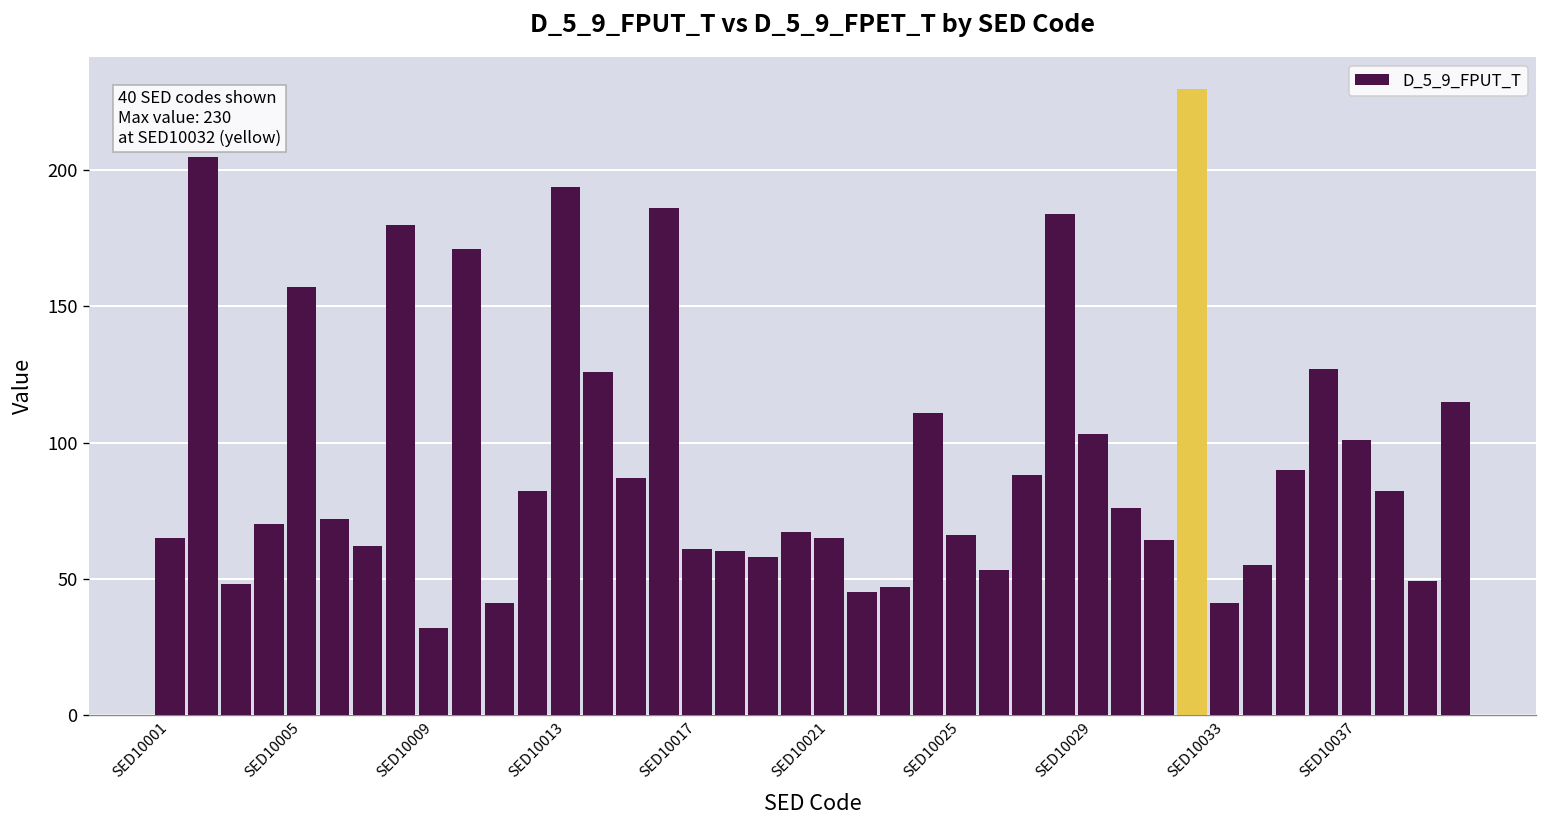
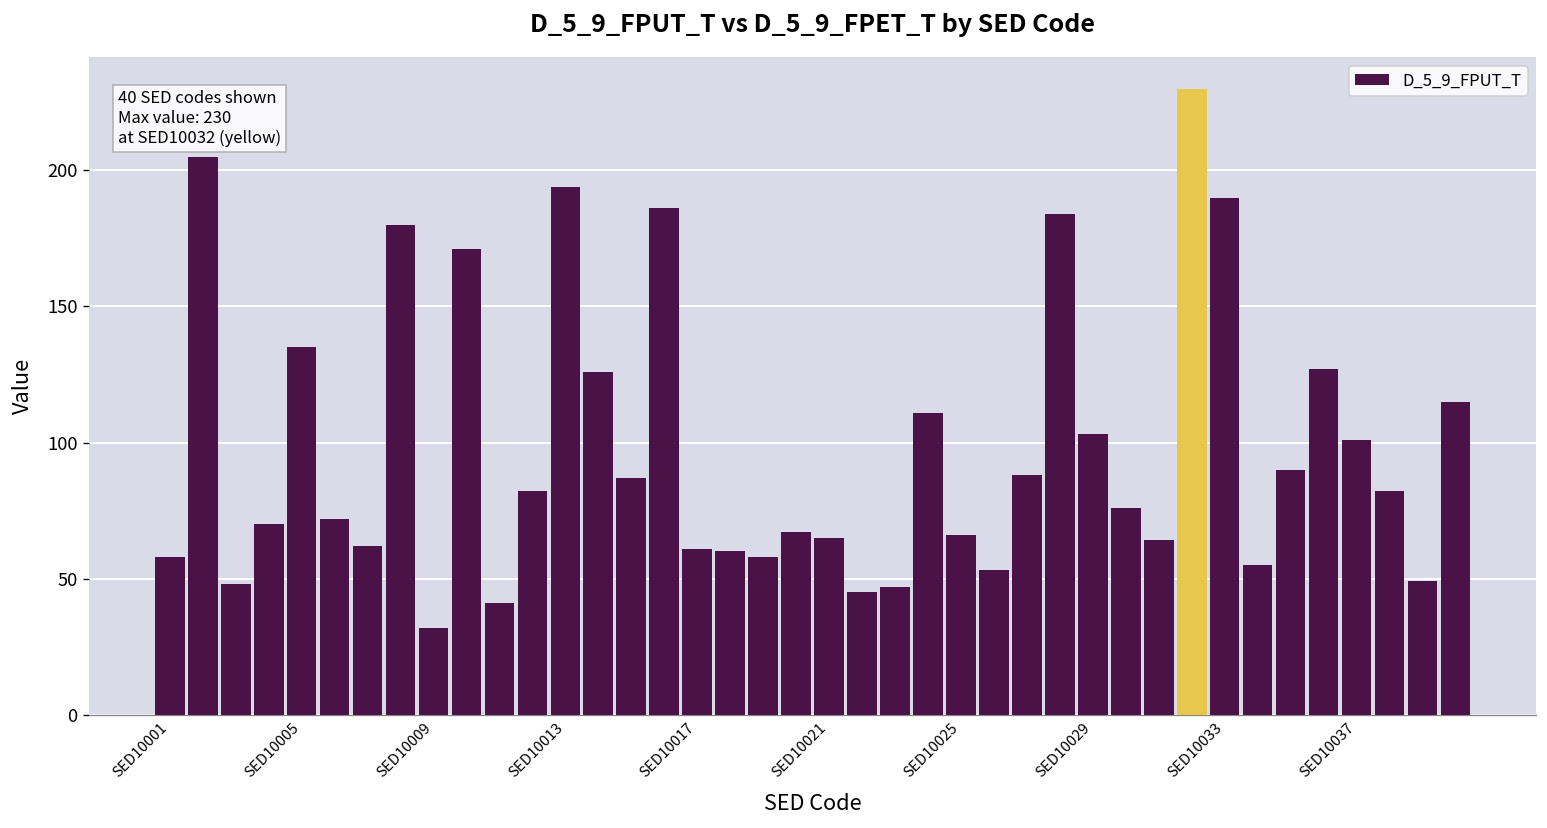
  {
-   "SED10001": 65,
-   "SED10005": 157,
+   "SED10001": 58,
+   "SED10005": 135,
    "SED10009": 32,
    "SED10013": 194,
    "SED10017": 61,
    "SED10021": 65,
    "SED10025": 66,
    "SED10029": 103,
-   "SED10033": 41,
+   "SED10033": 190,
    "SED10037": 101
  }
